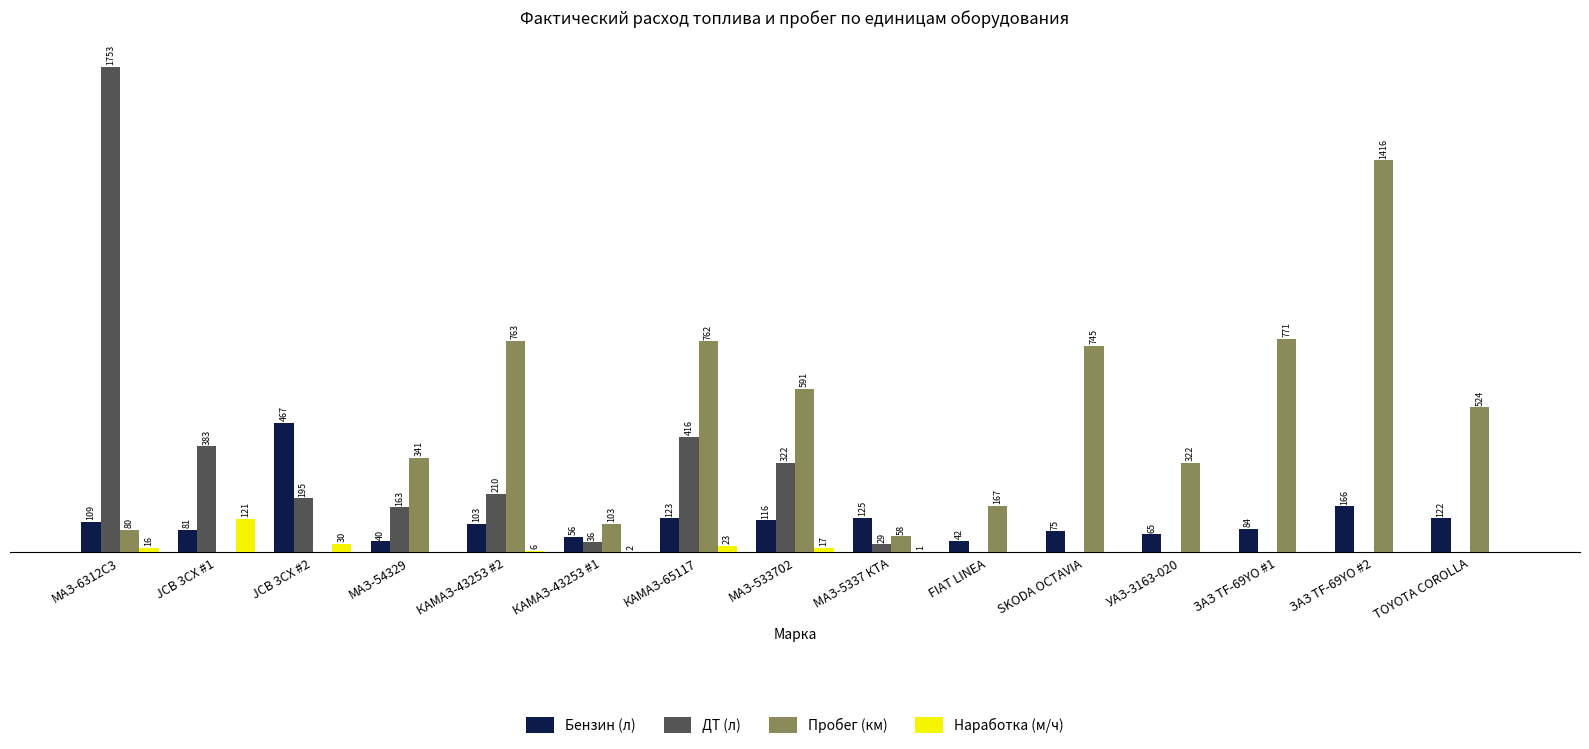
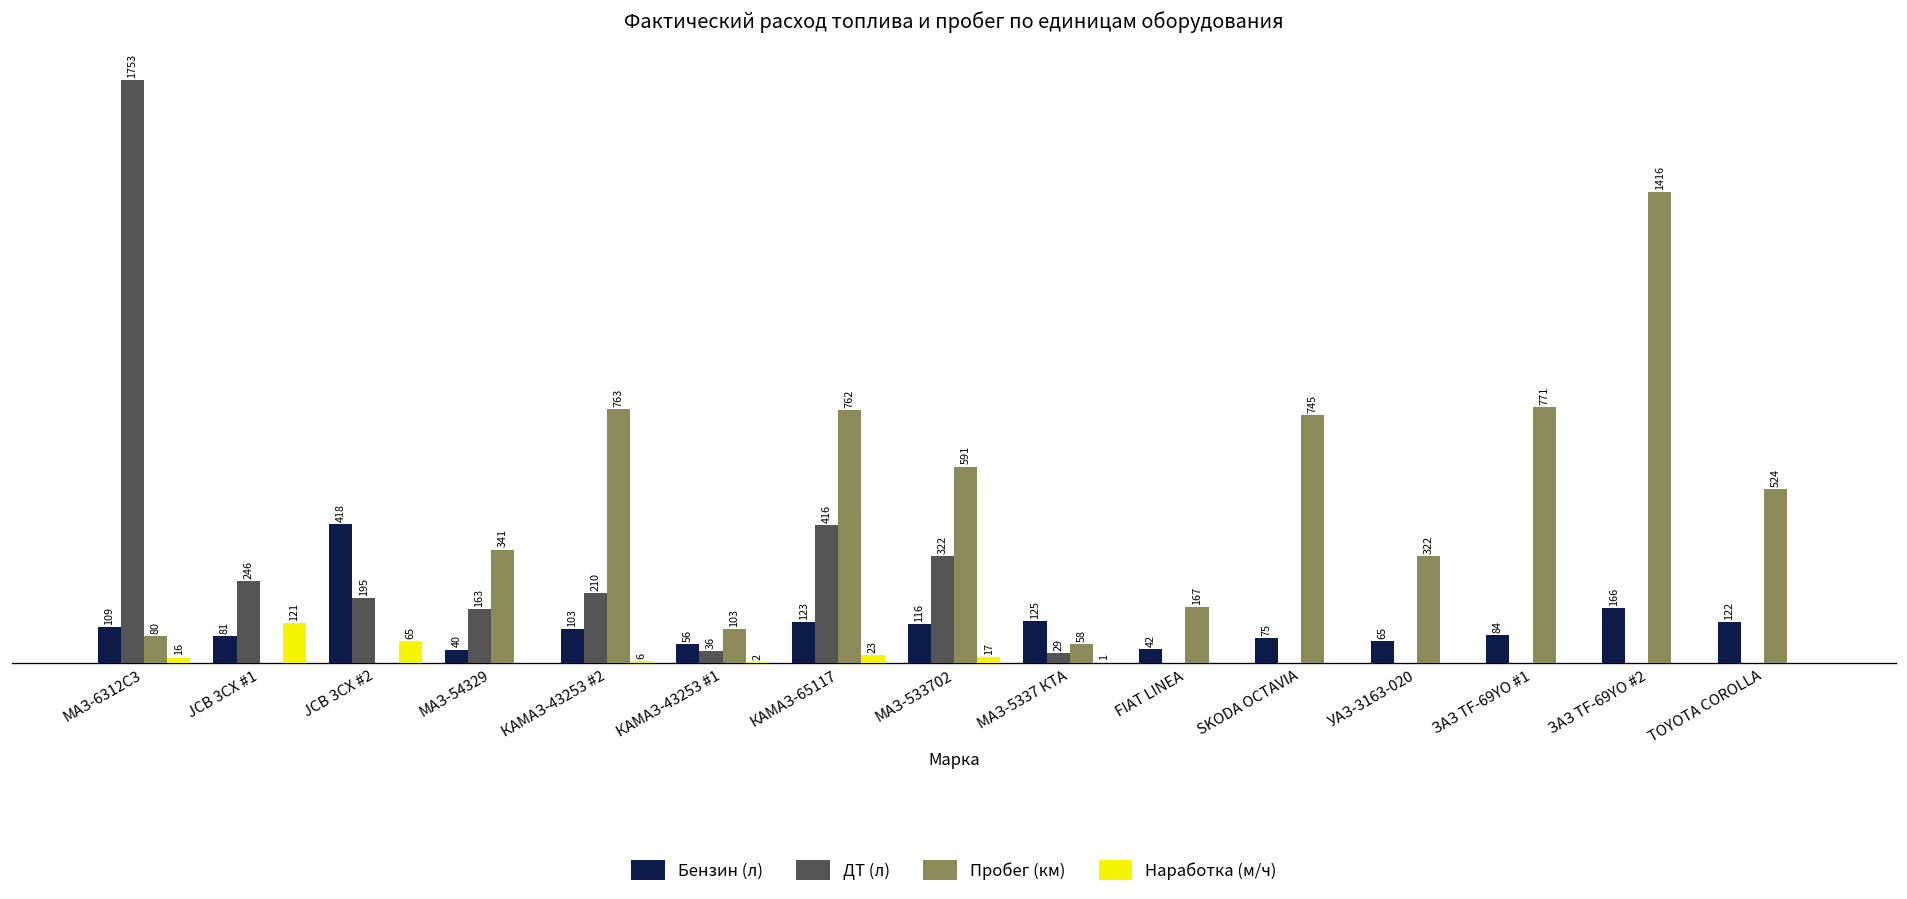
  {
    "Бензин (л)": {
      "МАЗ-6312С3": 109,
      "JCB 3CX #1": 81,
-     "JCB 3CX #2": 467,
+     "JCB 3CX #2": 418,
      "МАЗ-54329": 40,
      "КАМАЗ-43253 #2": 103,
      "КАМАЗ-43253 #1": 56,
      "КАМАЗ-65117": 123,
      "МАЗ-533702": 116,
      "МАЗ-5337 КТА": 125,
      "FIAT LINEA": 42,
      "SKODA OCTAVIA": 75,
      "УАЗ-3163-020": 65,
      "ЗАЗ TF-69YO #1": 84,
      "ЗАЗ TF-69YO #2": 166,
      "TOYOTA COROLLA": 122
    },
    "ДТ (л)": {
      "МАЗ-6312С3": 1753,
-     "JCB 3CX #1": 383,
+     "JCB 3CX #1": 246,
      "JCB 3CX #2": 195,
      "МАЗ-54329": 163,
      "КАМАЗ-43253 #2": 210,
      "КАМАЗ-43253 #1": 36,
      "КАМАЗ-65117": 416,
      "МАЗ-533702": 322,
      "МАЗ-5337 КТА": 29
    },
    "Пробег (км)": {
      "МАЗ-6312С3": 80,
      "МАЗ-54329": 341,
      "КАМАЗ-43253 #2": 763,
      "КАМАЗ-43253 #1": 103,
      "КАМАЗ-65117": 762,
      "МАЗ-533702": 591,
      "МАЗ-5337 КТА": 58,
      "FIAT LINEA": 167,
      "SKODA OCTAVIA": 745,
      "УАЗ-3163-020": 322,
      "ЗАЗ TF-69YO #1": 771,
      "ЗАЗ TF-69YO #2": 1416,
      "TOYOTA COROLLA": 524
    },
    "Наработка (м/ч)": {
      "МАЗ-6312С3": 16,
      "JCB 3CX #1": 121,
-     "JCB 3CX #2": 30,
+     "JCB 3CX #2": 65,
      "КАМАЗ-43253 #2": 6,
      "КАМАЗ-43253 #1": 2,
      "КАМАЗ-65117": 23,
      "МАЗ-533702": 17,
      "МАЗ-5337 КТА": 1
    }
  }
